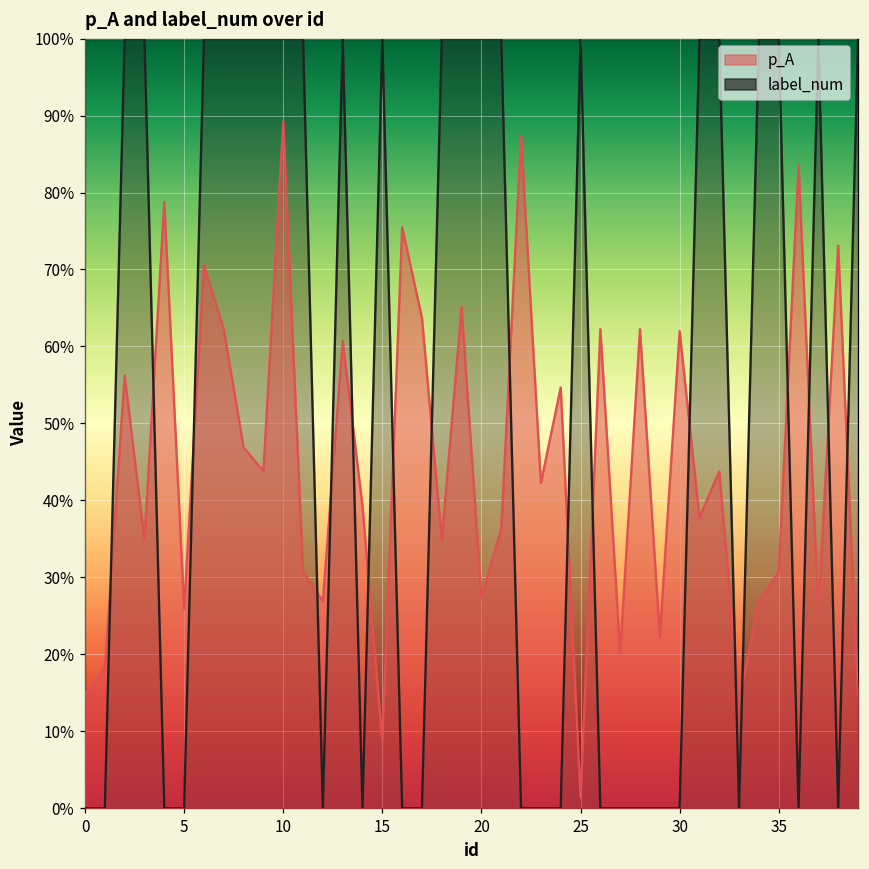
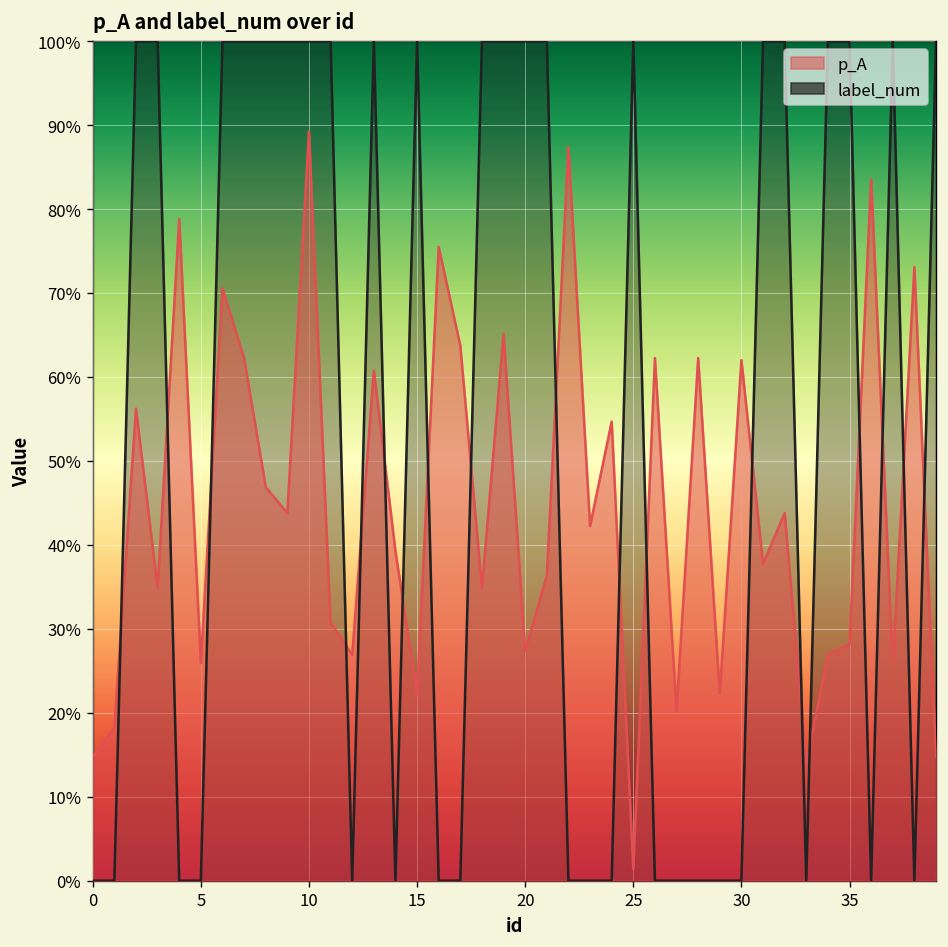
  {
    "p_A": {
      "0": "15%",
      "5": "26%",
      "10": "89%",
-     "15": "9%",
+     "15": "22%",
      "20": "27%",
      "25": "1%",
      "30": "62%",
-     "35": "31%"
+     "35": "28%"
    },
    "label_num": {
      "0": "0%",
      "5": "0%",
      "10": "100%",
      "15": "100%",
      "20": "100%",
      "25": "100%",
      "30": "0%",
      "35": "100%"
    }
  }
